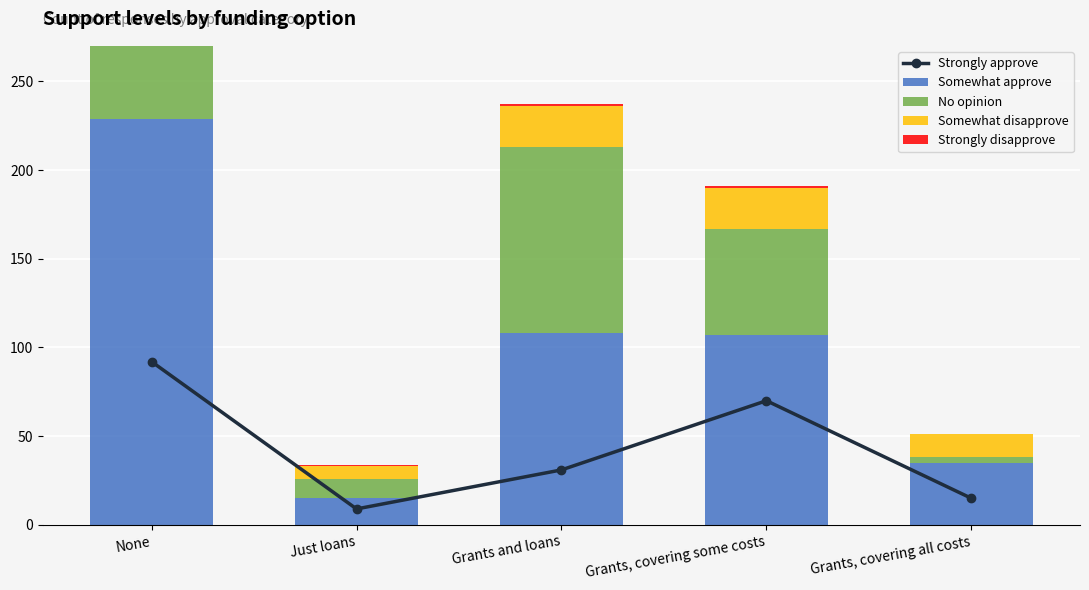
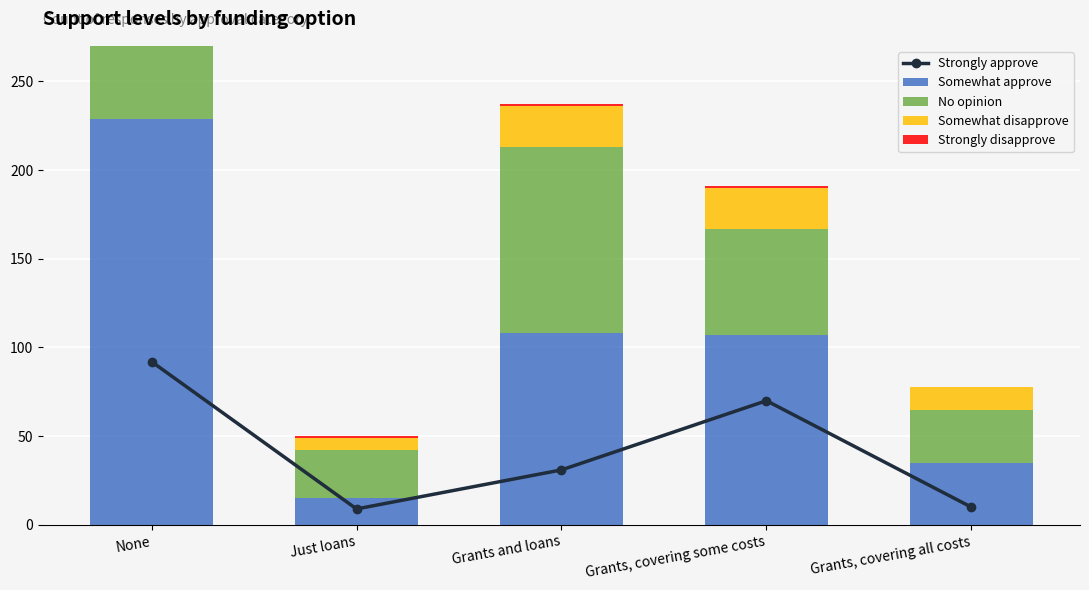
  {
    "Strongly approve": {
      "None": 92,
      "Just loans": 9,
      "Grants and loans": 31,
      "Grants, covering some costs": 70,
-     "Grants, covering all costs": 15
+     "Grants, covering all costs": 10
    },
    "Somewhat approve": {
      "None": 229,
      "Just loans": 15,
      "Grants and loans": 108,
      "Grants, covering some costs": 107,
      "Grants, covering all costs": 35
    },
    "No opinion": {
-     "Just loans": 11,
+     "Just loans": 27,
      "Grants and loans": 105,
      "Grants, covering some costs": 60,
-     "Grants, covering all costs": 3
+     "Grants, covering all costs": 30
    },
    "Somewhat disapprove": {
      "Just loans": 7,
      "Grants and loans": 23,
      "Grants, covering some costs": 23,
      "Grants, covering all costs": 13
    },
    "Strongly disapprove": {
      "Grants, covering all costs": 0
    }
  }
